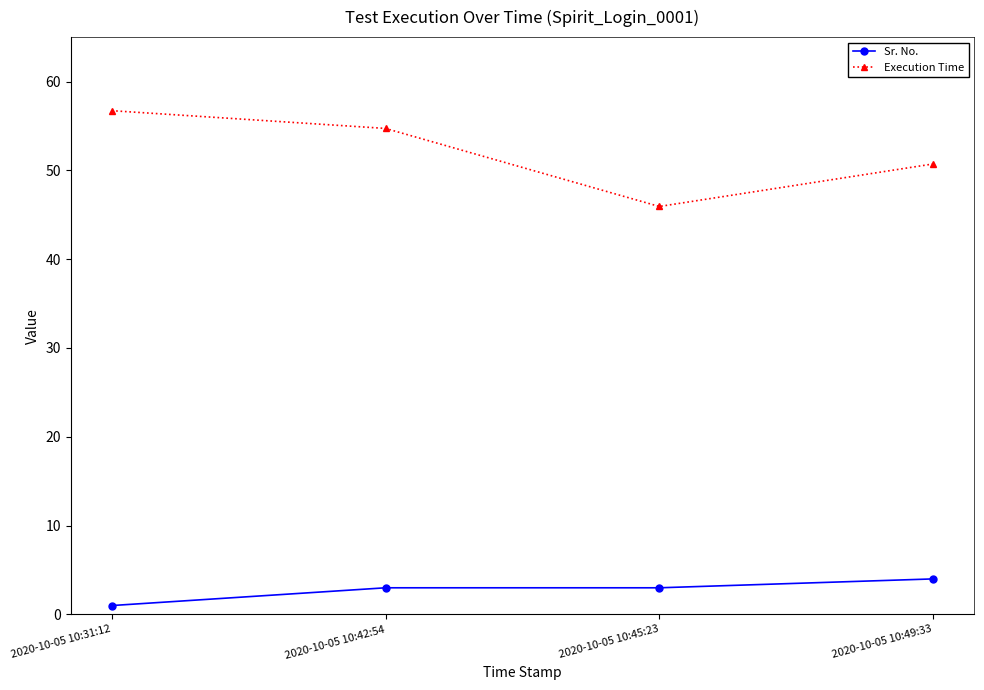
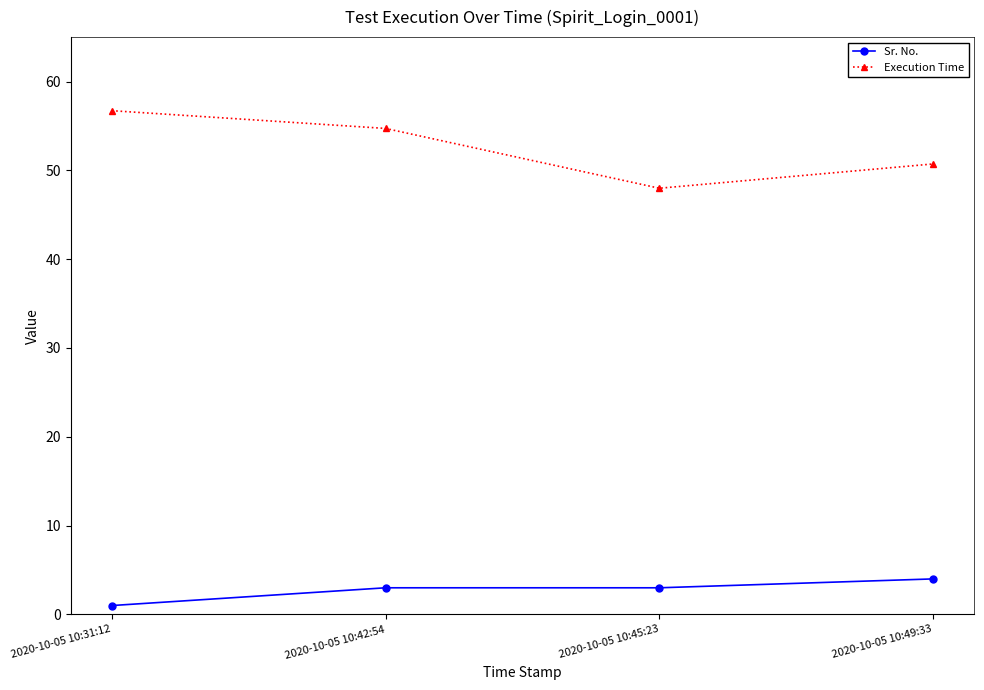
  {
    "Sr. No.": {
      "2020-10-05 10:31:12": 1,
      "2020-10-05 10:42:54": 3,
      "2020-10-05 10:45:23": 3,
      "2020-10-05 10:49:33": 4
    },
    "Execution Time": {
      "2020-10-05 10:31:12": 57,
      "2020-10-05 10:42:54": 55,
-     "2020-10-05 10:45:23": 46,
+     "2020-10-05 10:45:23": 48,
      "2020-10-05 10:49:33": 51
    }
  }
